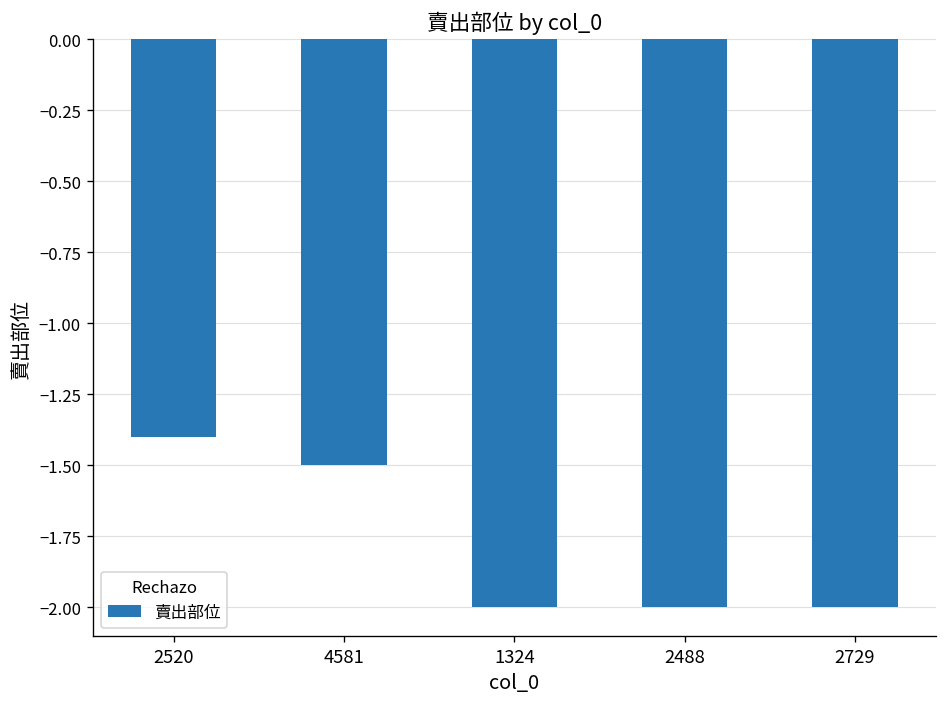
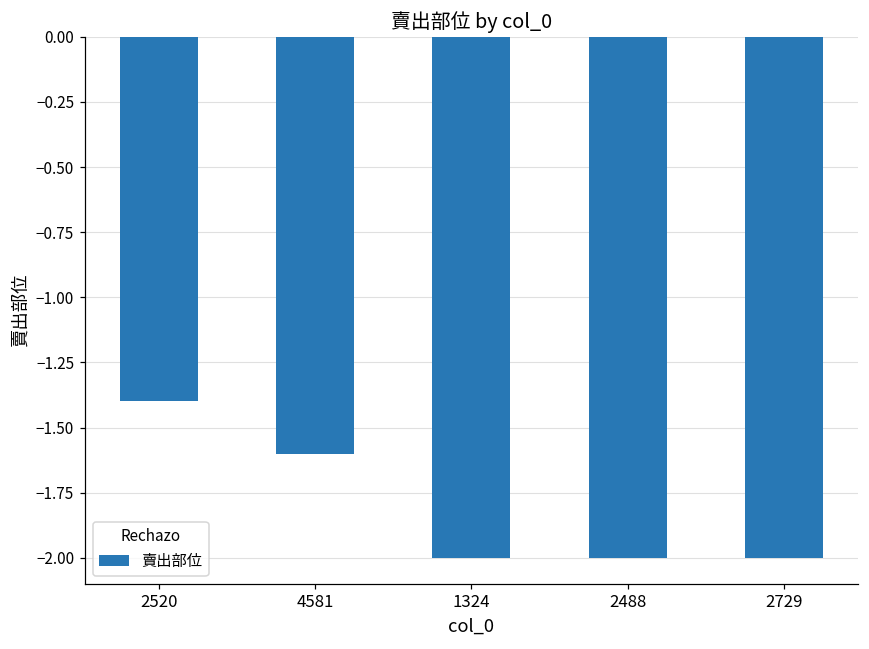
  {
    "2520": -1.4,
-   "4581": -1.5,
+   "4581": -1.6,
    "1324": -2.0,
    "2488": -2.0,
    "2729": -2.0
  }
